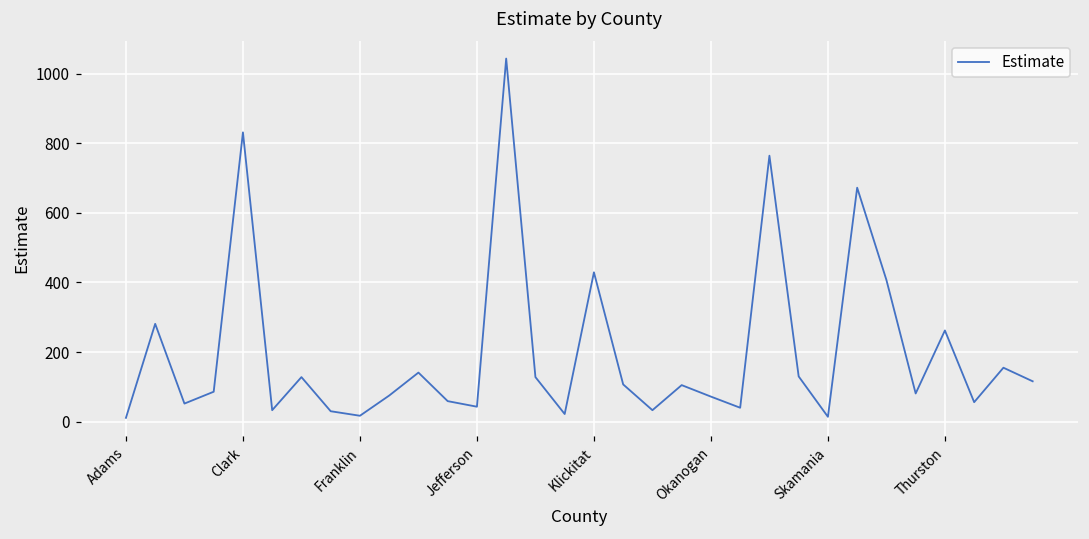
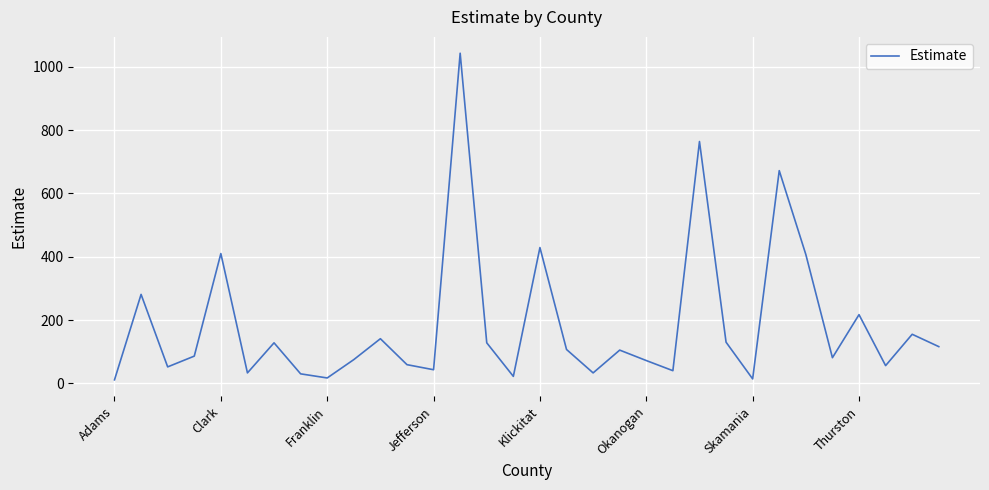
  {
    "Adams": 10,
-   "Clark": 830,
+   "Clark": 410,
    "Franklin": 20,
    "Jefferson": 40,
    "Klickitat": 430,
    "Okanogan": 70,
    "Skamania": 10,
-   "Thurston": 260
+   "Thurston": 220
  }
